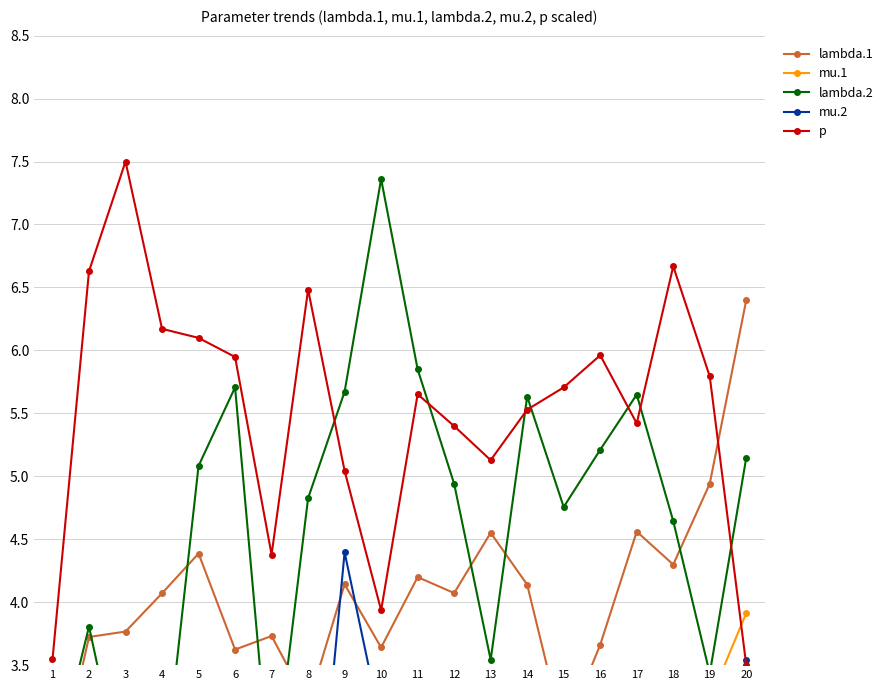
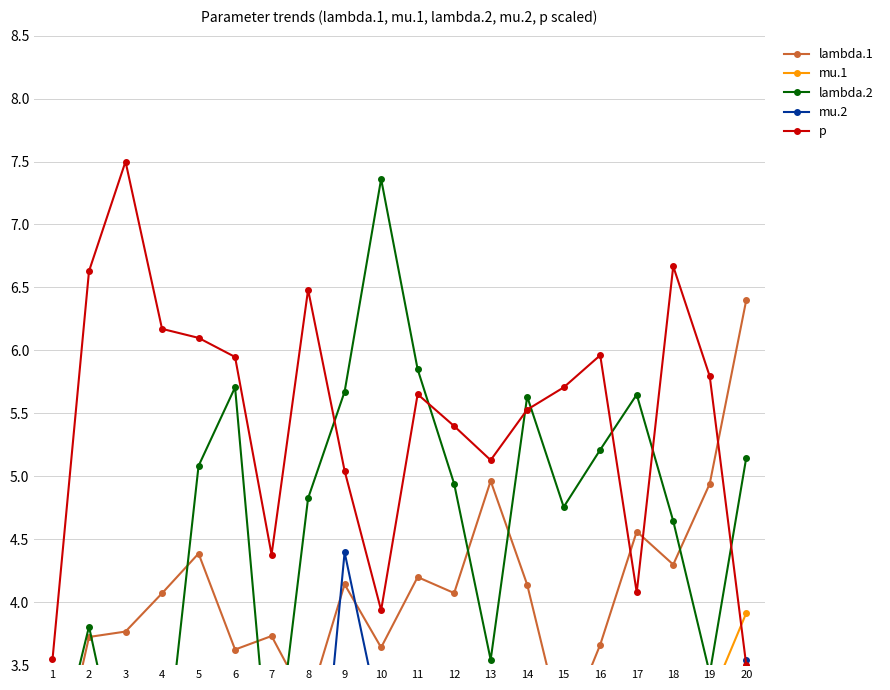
  {
    "lambda.1": {
      "2": 3.72,
      "3": 3.77,
      "4": 4.07,
      "5": 4.39,
      "6": 3.62,
      "7": 3.73,
      "9": 4.14,
      "10": 3.64,
      "11": 4.20,
      "12": 4.07,
-     "13": 4.55,
+     "13": 4.96,
      "14": 4.14,
      "16": 3.66,
      "17": 4.56,
      "18": 4.30,
      "19": 4.94,
      "20": 6.40
    },
    "mu.1": {
      "20": 3.91
    },
    "lambda.2": {
      "2": 3.81,
      "5": 5.08,
      "6": 5.71,
      "8": 4.83,
      "9": 5.67,
      "10": 7.36,
      "11": 5.85,
      "12": 4.94,
      "13": 3.54,
      "14": 5.63,
      "15": 4.76,
      "16": 5.21,
      "17": 5.65,
      "18": 4.64,
      "20": 5.15
    },
    "mu.2": {
      "9": 4.40,
      "20": 3.54
    },
    "p": {
      "1": 3.54,
      "2": 6.63,
      "3": 7.50,
      "4": 6.17,
      "5": 6.10,
      "6": 5.95,
      "7": 4.38,
      "8": 6.48,
      "9": 5.04,
      "10": 3.94,
      "11": 5.65,
      "12": 5.40,
      "13": 5.13,
      "14": 5.53,
      "15": 5.71,
      "16": 5.96,
-     "17": 5.42,
+     "17": 4.08,
      "18": 6.67,
      "19": 5.79,
      "20": 3.50
    }
  }
